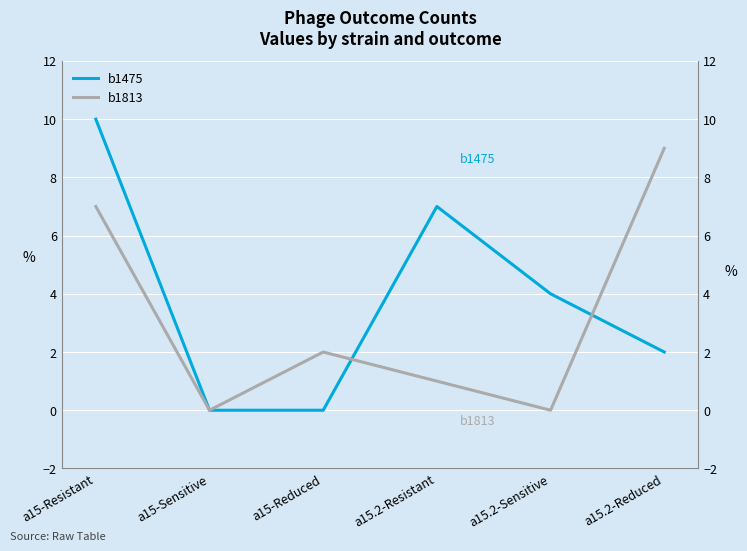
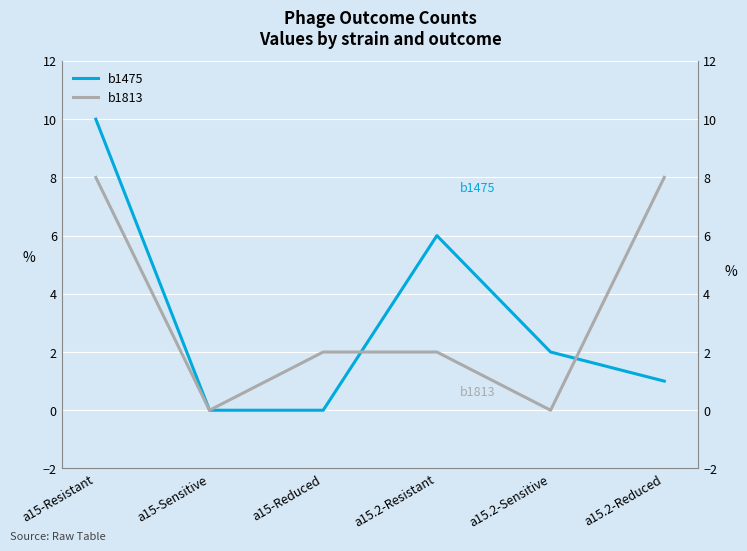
  {
    "b1475": {
      "a15-Resistant": 10,
      "a15-Reduced": 0,
-     "a15.2-Resistant": 7,
-     "a15.2-Sensitive": 4,
-     "a15.2-Reduced": 2
+     "a15.2-Resistant": 6,
+     "a15.2-Sensitive": 2,
+     "a15.2-Reduced": 1
    },
    "b1813": {
-     "a15-Resistant": 7,
+     "a15-Resistant": 8,
      "a15-Reduced": 2,
-     "a15.2-Resistant": 1,
+     "a15.2-Resistant": 2,
      "a15.2-Sensitive": 0,
-     "a15.2-Reduced": 9
+     "a15.2-Reduced": 8
    }
  }
